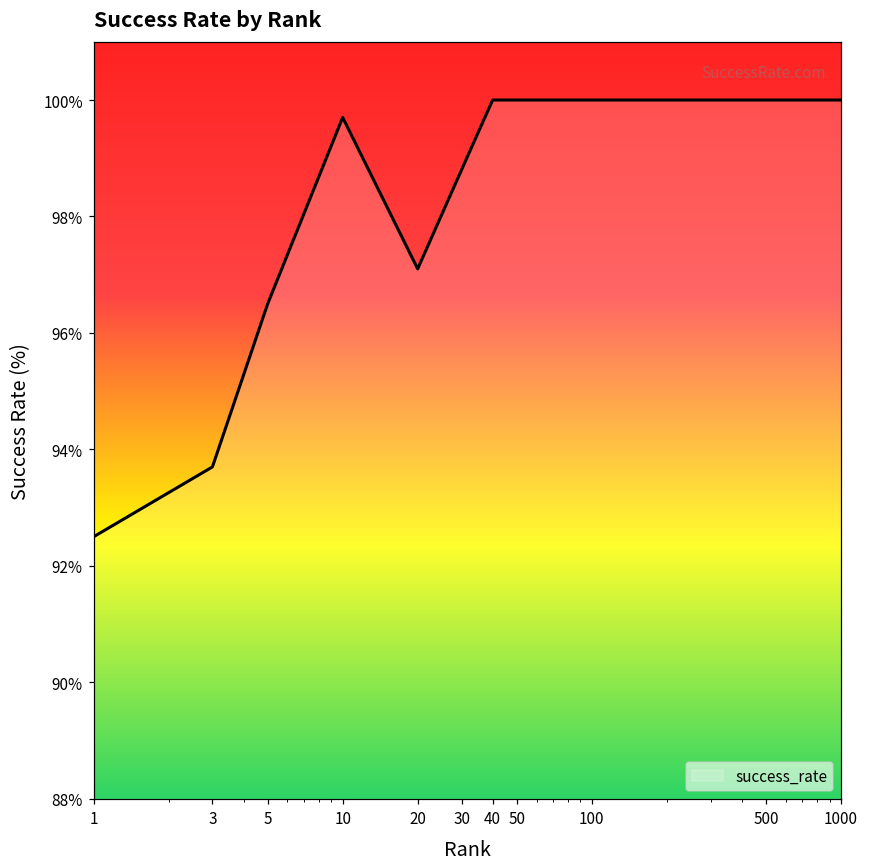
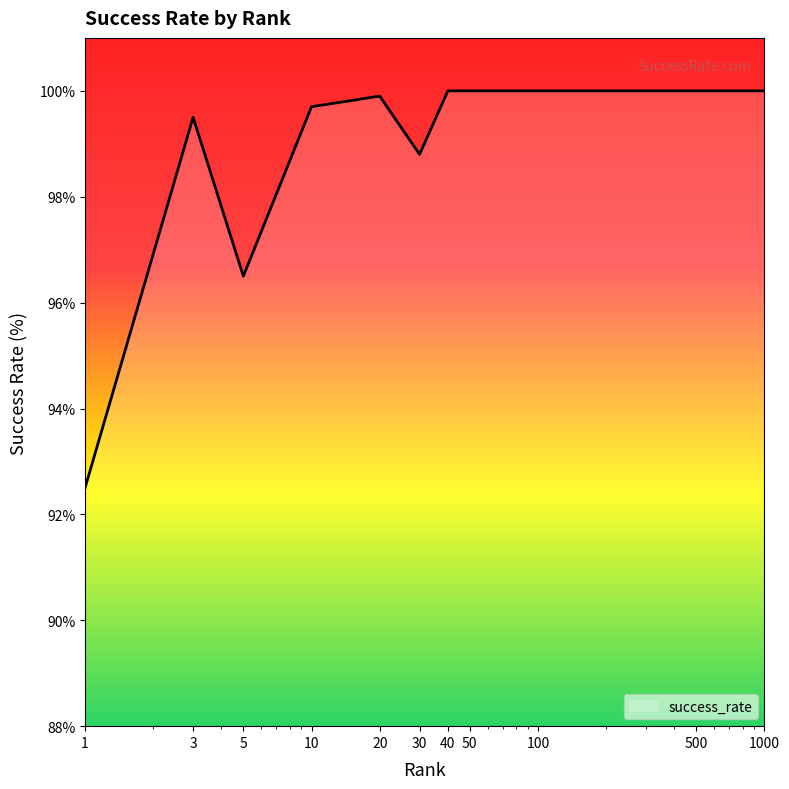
  {
    "1": "92.5%",
-   "3": "93.7%",
+   "3": "99.5%",
    "5": "96.5%",
    "10": "99.7%",
-   "20": "97.1%",
+   "20": "99.9%",
    "30": "98.8%",
    "40": "100.0%",
    "50": "100.0%",
    "100": "100.0%",
    "500": "100.0%",
    "1000": "100.0%"
  }
